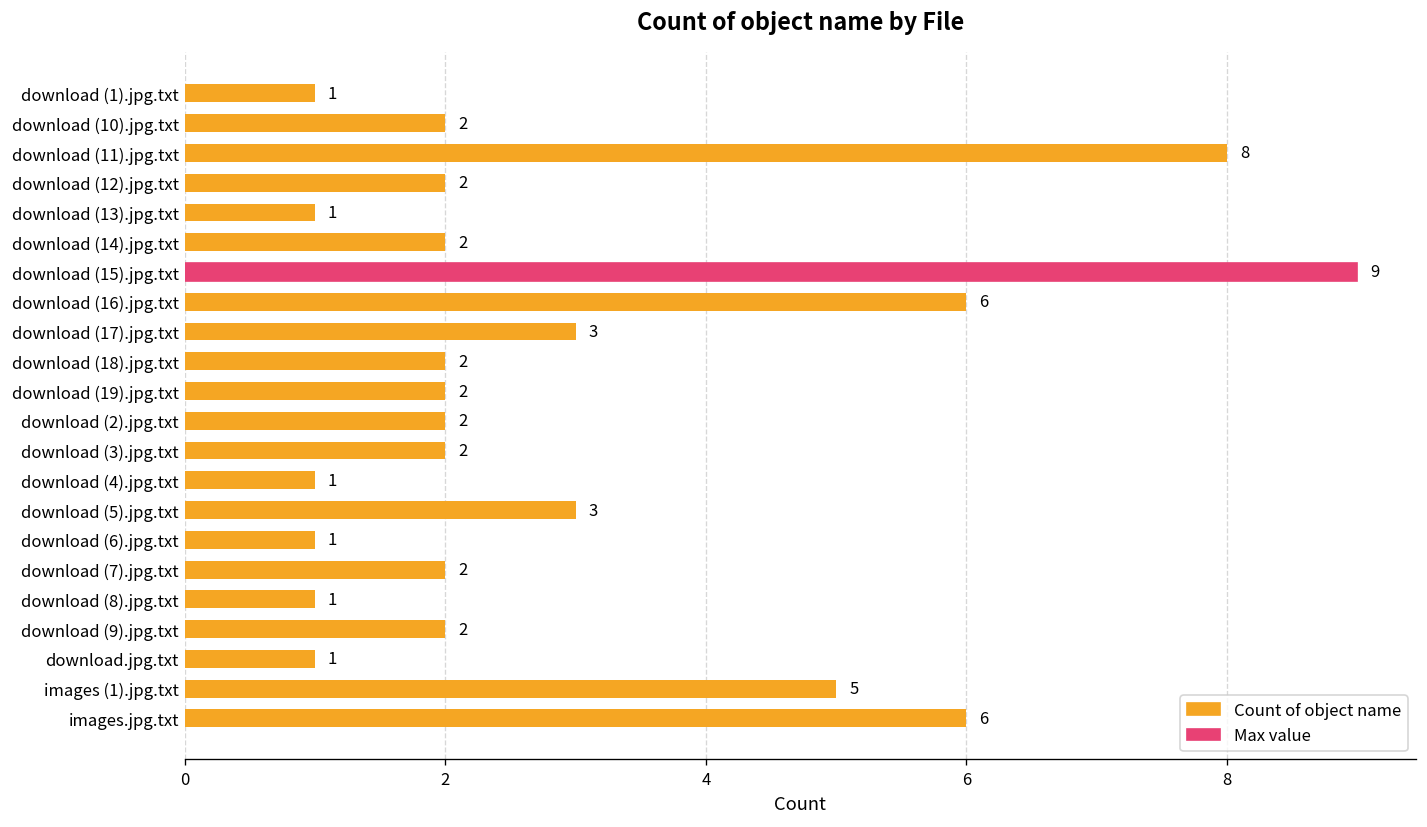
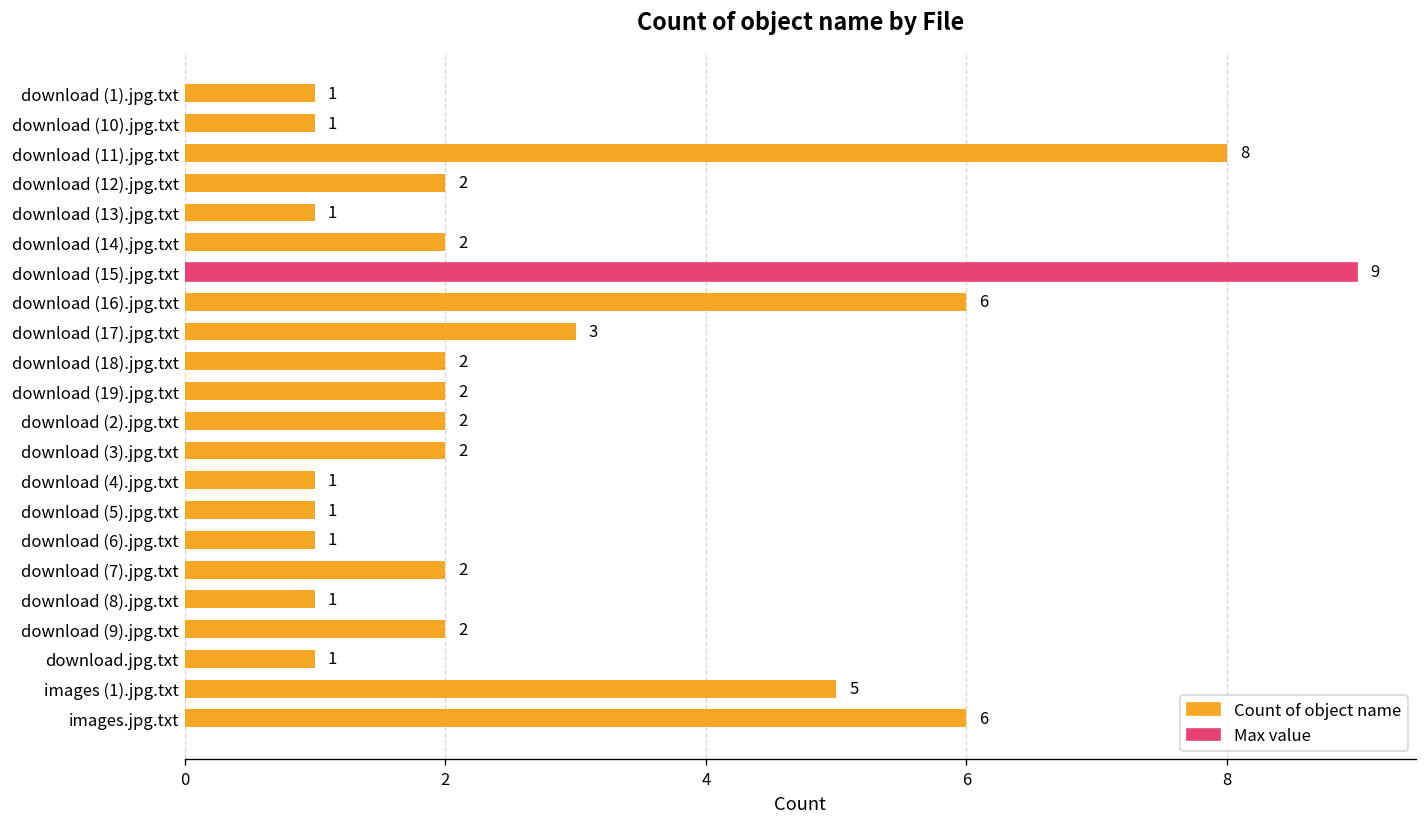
  {
    "download (1).jpg.txt": 1,
-   "download (10).jpg.txt": 2,
+   "download (10).jpg.txt": 1,
    "download (11).jpg.txt": 8,
    "download (12).jpg.txt": 2,
    "download (13).jpg.txt": 1,
    "download (14).jpg.txt": 2,
    "download (15).jpg.txt": 9,
    "download (16).jpg.txt": 6,
    "download (17).jpg.txt": 3,
    "download (18).jpg.txt": 2,
    "download (19).jpg.txt": 2,
    "download (2).jpg.txt": 2,
    "download (3).jpg.txt": 2,
    "download (4).jpg.txt": 1,
-   "download (5).jpg.txt": 3,
+   "download (5).jpg.txt": 1,
    "download (6).jpg.txt": 1,
    "download (7).jpg.txt": 2,
    "download (8).jpg.txt": 1,
    "download (9).jpg.txt": 2,
    "download.jpg.txt": 1,
    "images (1).jpg.txt": 5,
    "images.jpg.txt": 6
  }
